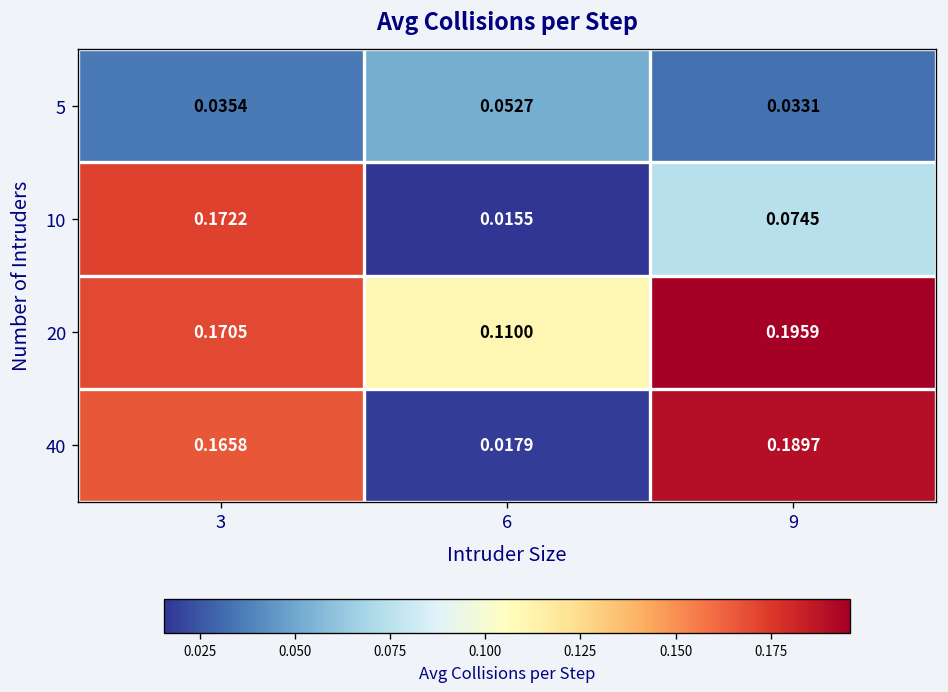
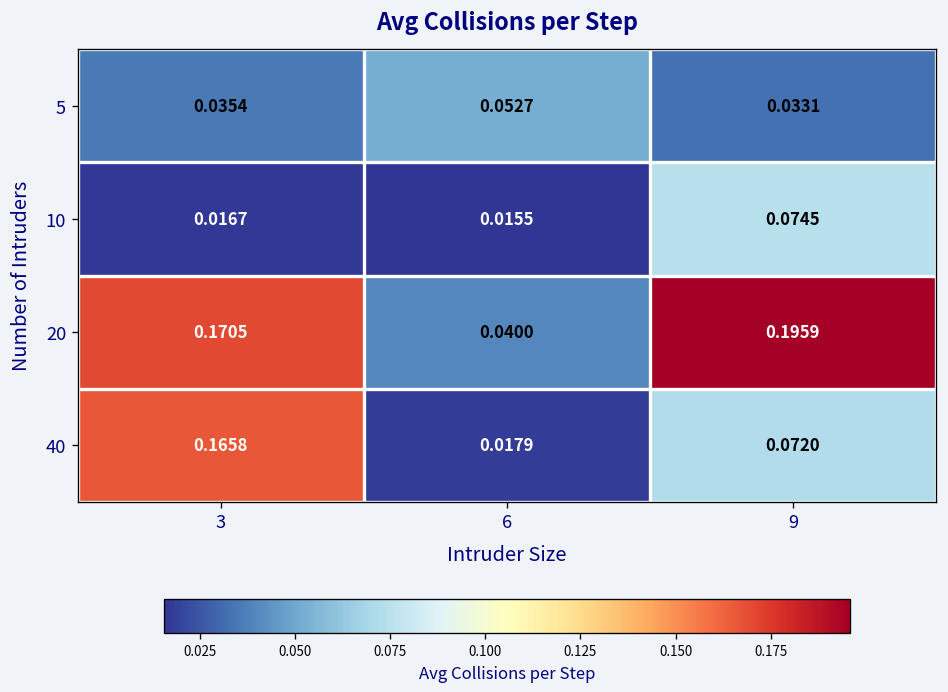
  {
    "5": {
      "3": 0.0354,
      "6": 0.0527,
      "9": 0.0331
    },
    "10": {
-     "3": 0.1722,
+     "3": 0.0167,
      "6": 0.0155,
      "9": 0.0745
    },
    "20": {
      "3": 0.1705,
-     "6": 0.1100,
+     "6": 0.0400,
      "9": 0.1959
    },
    "40": {
      "3": 0.1658,
      "6": 0.0179,
-     "9": 0.1897
+     "9": 0.0720
    }
  }
